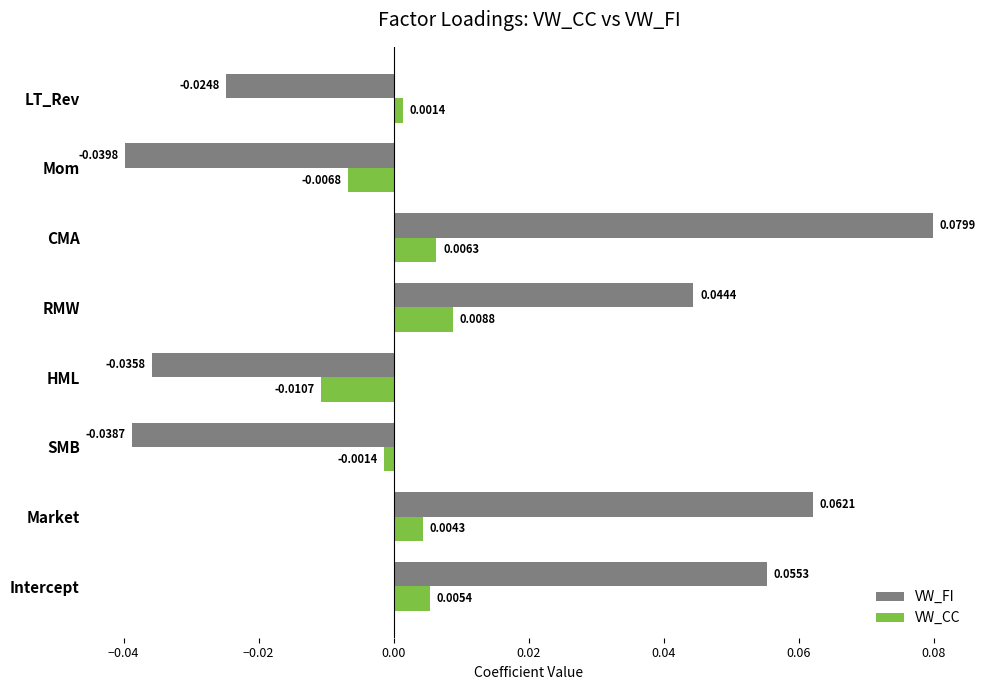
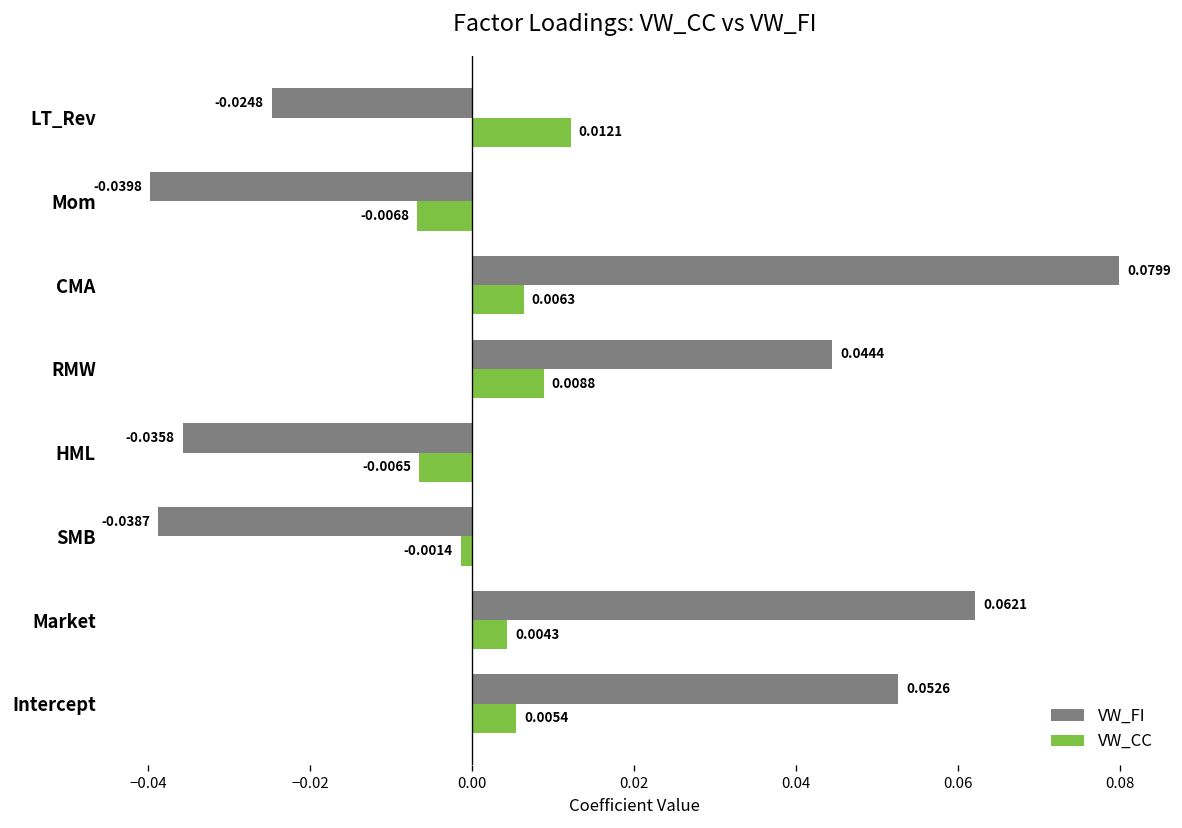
  {
    "VW_FI": {
      "LT_Rev": -0.0248,
      "Mom": -0.0398,
      "CMA": 0.0799,
      "RMW": 0.0444,
      "HML": -0.0358,
      "SMB": -0.0387,
      "Market": 0.0621,
-     "Intercept": 0.0553
+     "Intercept": 0.0526
    },
    "VW_CC": {
-     "LT_Rev": 0.0014,
+     "LT_Rev": 0.0121,
      "Mom": -0.0068,
      "CMA": 0.0063,
      "RMW": 0.0088,
-     "HML": -0.0107,
+     "HML": -0.0065,
      "SMB": -0.0014,
      "Market": 0.0043,
      "Intercept": 0.0054
    }
  }
